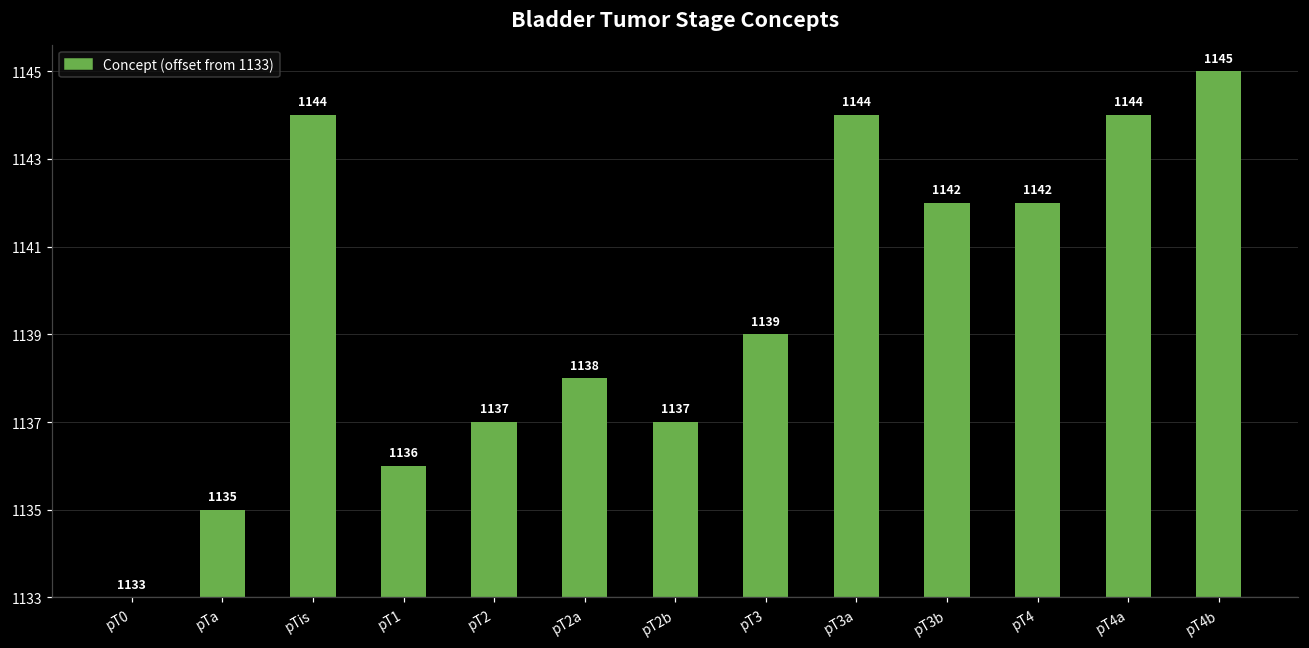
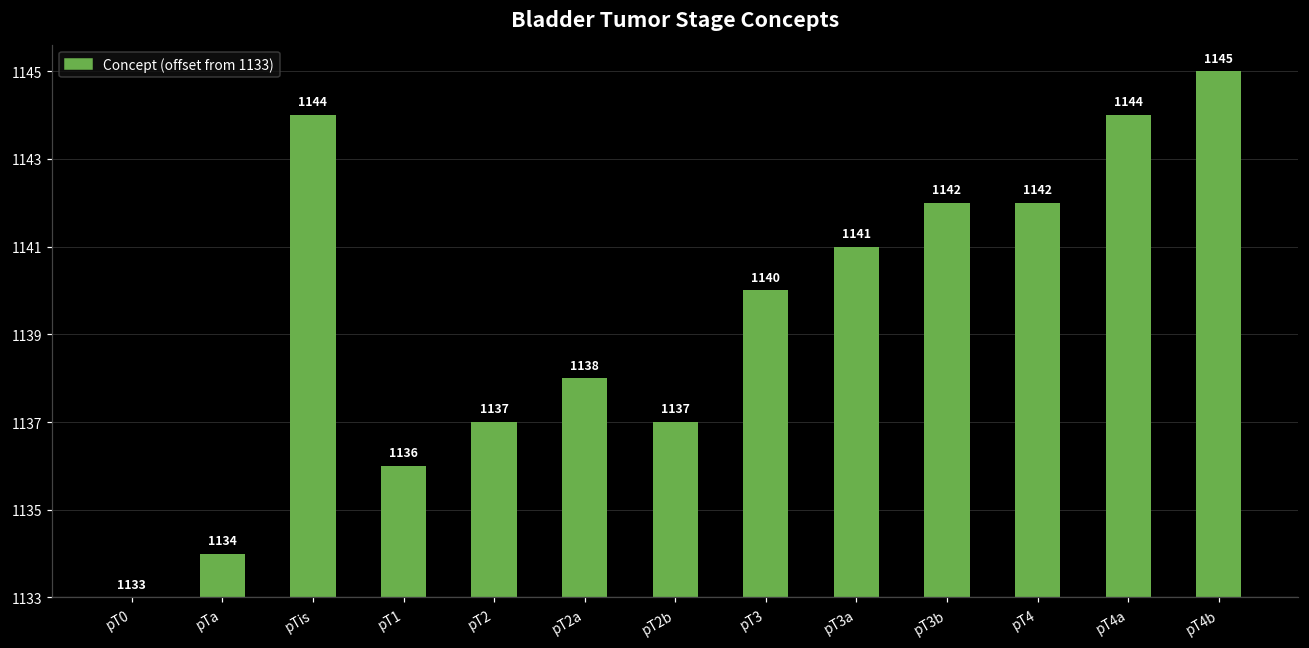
  {
-   "pTa": 1135,
-   "pT3": 1139,
-   "pT3a": 1144
+   "pTa": 1134,
+   "pT3": 1140,
+   "pT3a": 1141
  }
